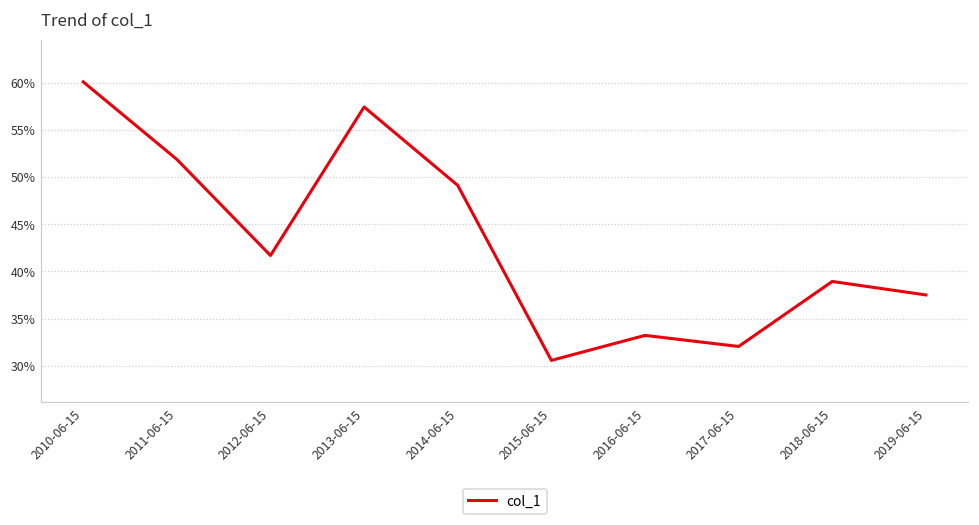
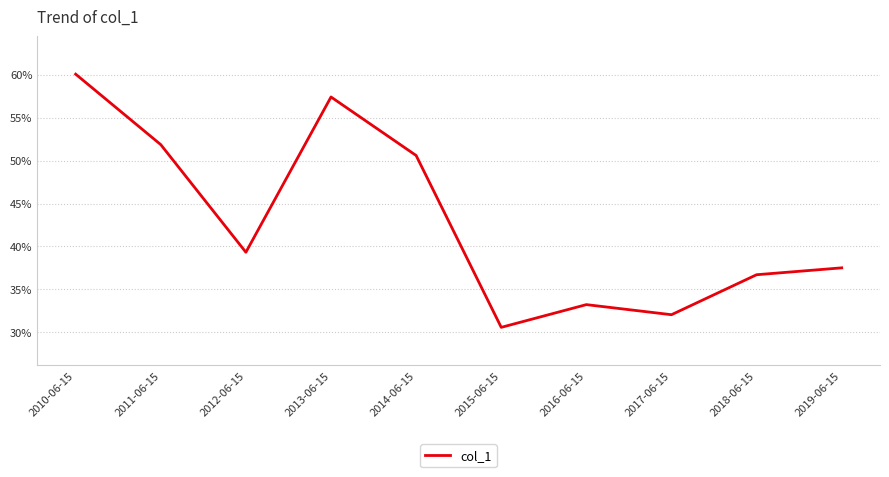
  {
    "2010-06-15": "60%",
    "2011-06-15": "52%",
-   "2012-06-15": "42%",
+   "2012-06-15": "39%",
    "2013-06-15": "57%",
-   "2014-06-15": "49%",
+   "2014-06-15": "51%",
    "2015-06-15": "31%",
    "2016-06-15": "33%",
    "2017-06-15": "32%",
-   "2018-06-15": "39%",
+   "2018-06-15": "37%",
    "2019-06-15": "38%"
  }
